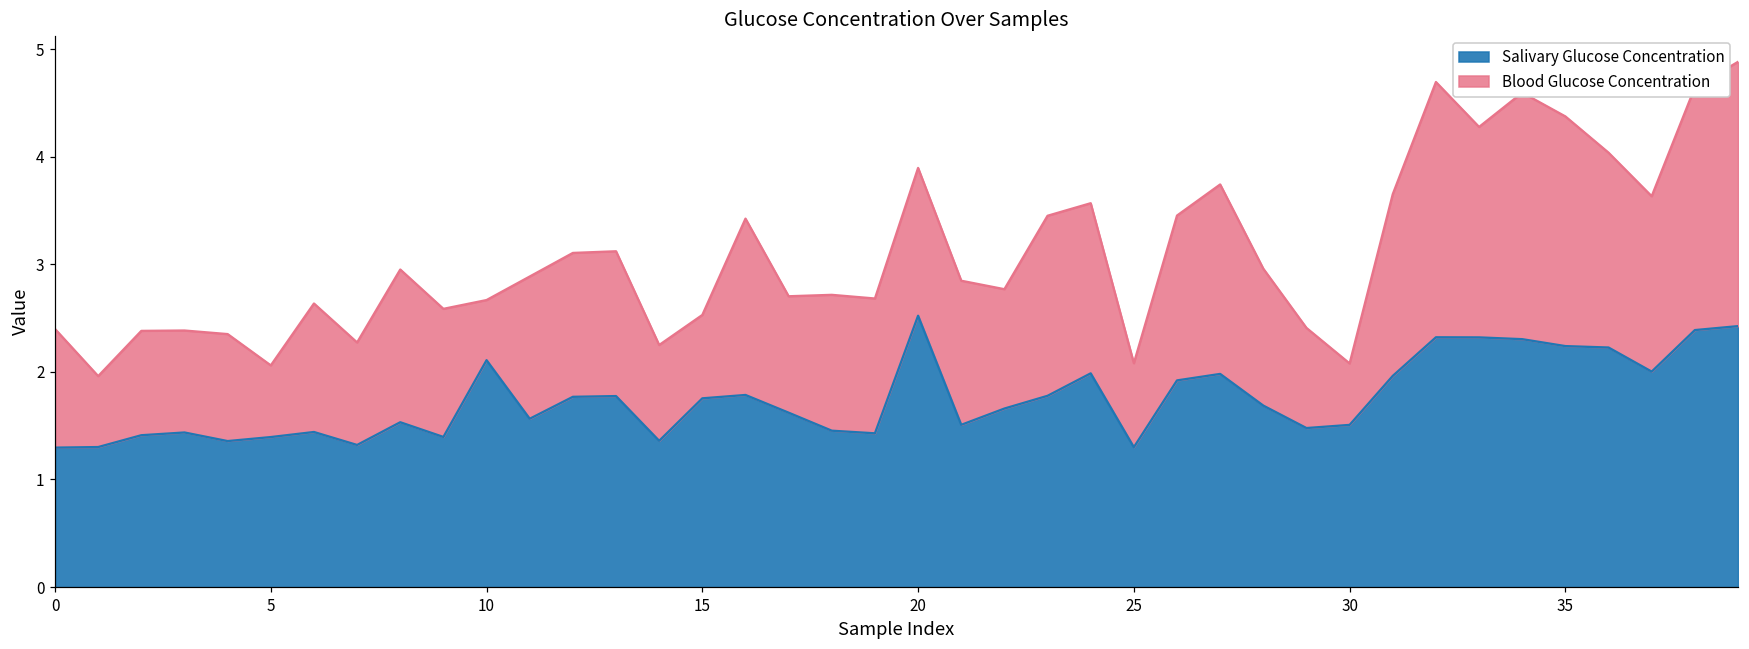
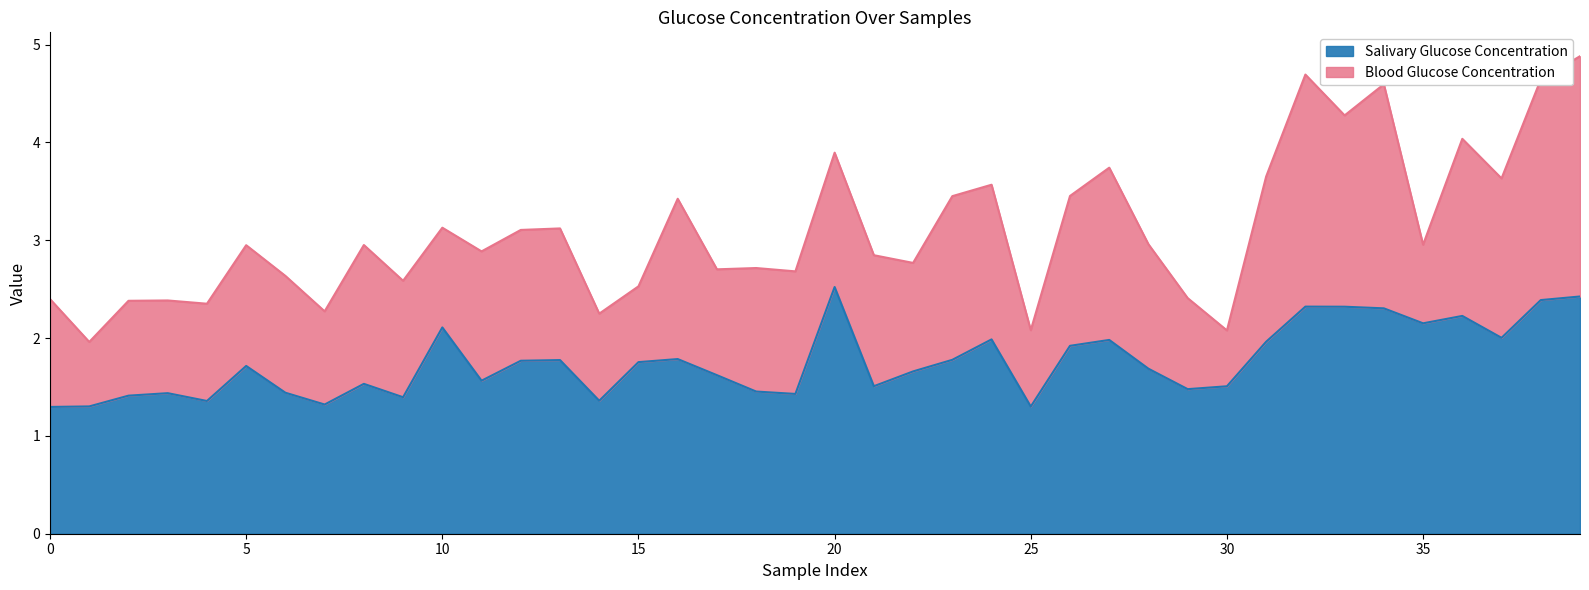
  {
    "Salivary Glucose Concentration": {
      "0": 1.3,
-     "5": 1.4,
+     "5": 1.7,
      "10": 2.1,
      "15": 1.8,
      "20": 2.5,
      "25": 1.3,
      "30": 1.5,
-     "35": 2.24
+     "35": 2.15
    },
    "Blood Glucose Concentration": {
      "0": 1.1,
-     "5": 0.7,
-     "10": 0.6,
+     "5": 1.2,
+     "10": 1.0,
      "15": 0.8,
      "20": 1.4,
      "25": 0.8,
      "30": 0.6,
-     "35": 2.1
+     "35": 0.8
    }
  }
